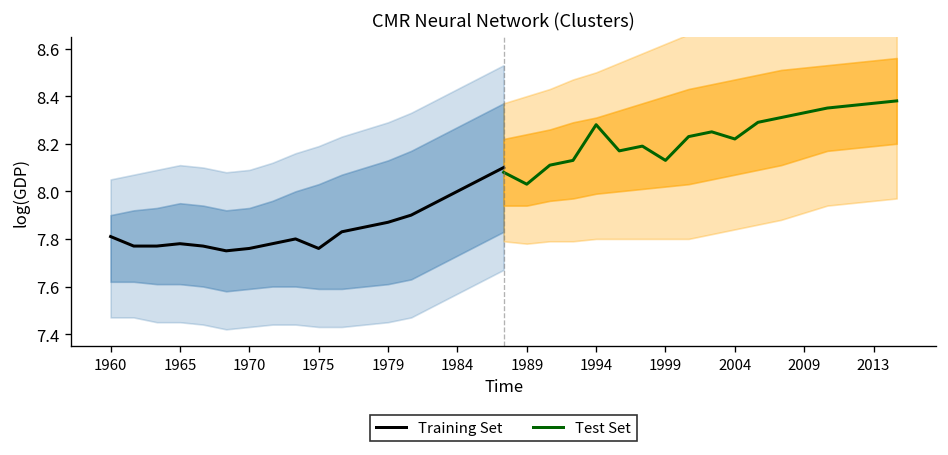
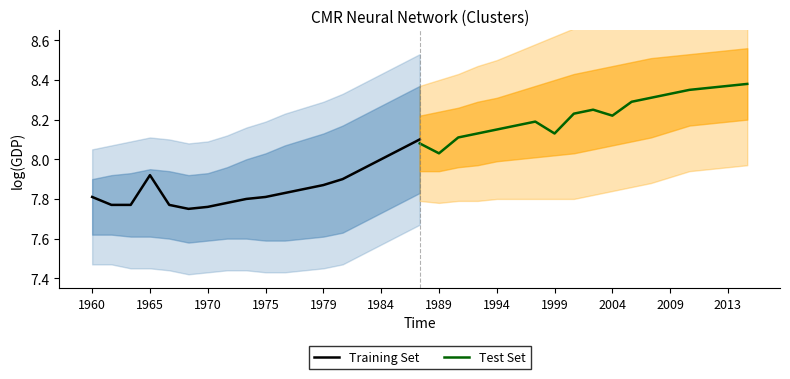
  {
    "Training Set": {
      "1960": 7.81,
-     "1965": 7.78,
+     "1965": 7.92,
      "1970": 7.76,
-     "1975": 7.76,
+     "1975": 7.81,
      "1979": 7.87,
      "1984": 8.00
    },
    "Test Set": {
      "1989": 8.03,
-     "1994": 8.28,
+     "1994": 8.15,
      "1999": 8.13,
      "2004": 8.22,
      "2009": 8.33,
      "2013": 8.37
    }
  }
